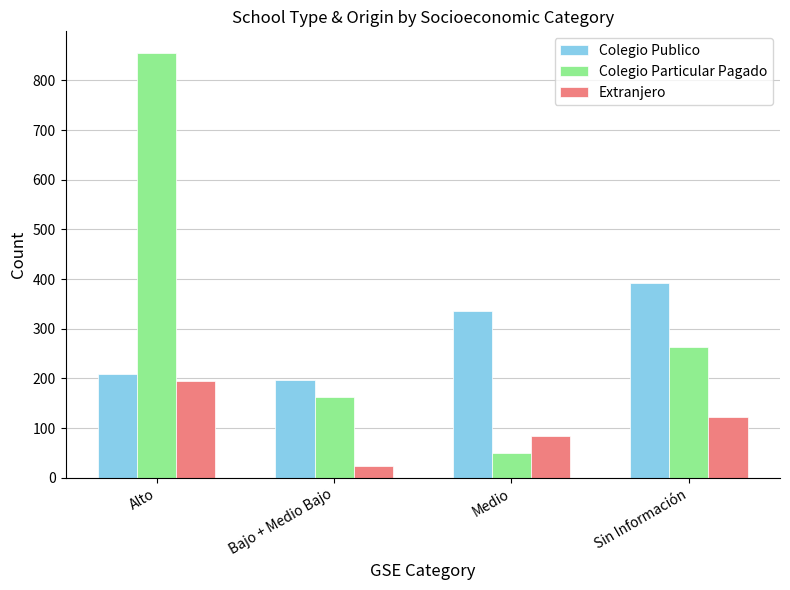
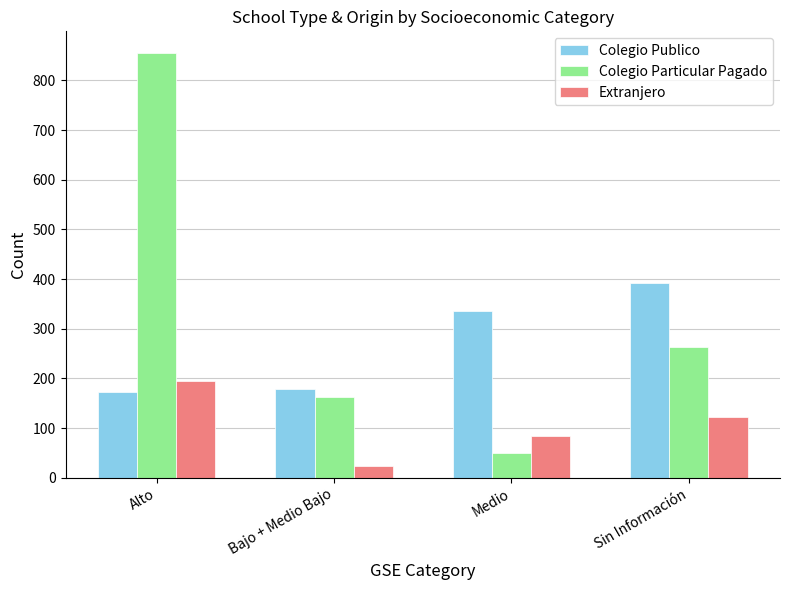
  {
    "Colegio Publico": {
-     "Alto": 210,
-     "Bajo + Medio Bajo": 200,
+     "Alto": 170,
+     "Bajo + Medio Bajo": 180,
      "Medio": 340,
      "Sin Información": 390
    },
    "Colegio Particular Pagado": {
      "Alto": 860,
      "Bajo + Medio Bajo": 160,
      "Medio": 50,
      "Sin Información": 260
    },
    "Extranjero": {
      "Alto": 190,
      "Bajo + Medio Bajo": 20,
      "Medio": 80,
      "Sin Información": 120
    }
  }
